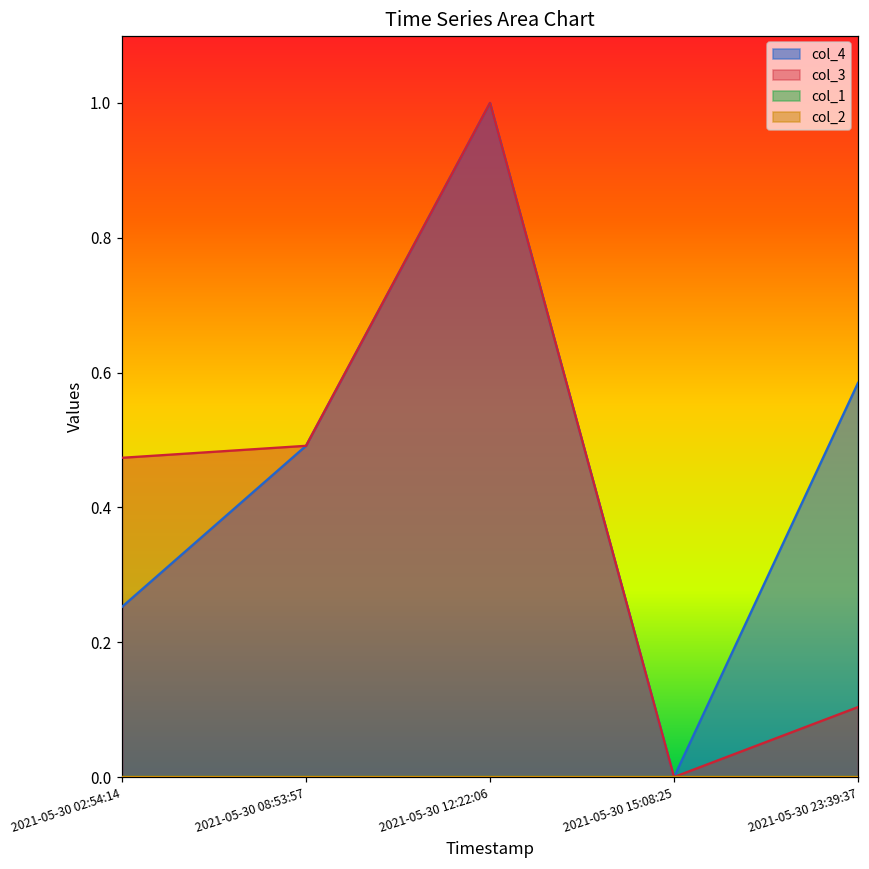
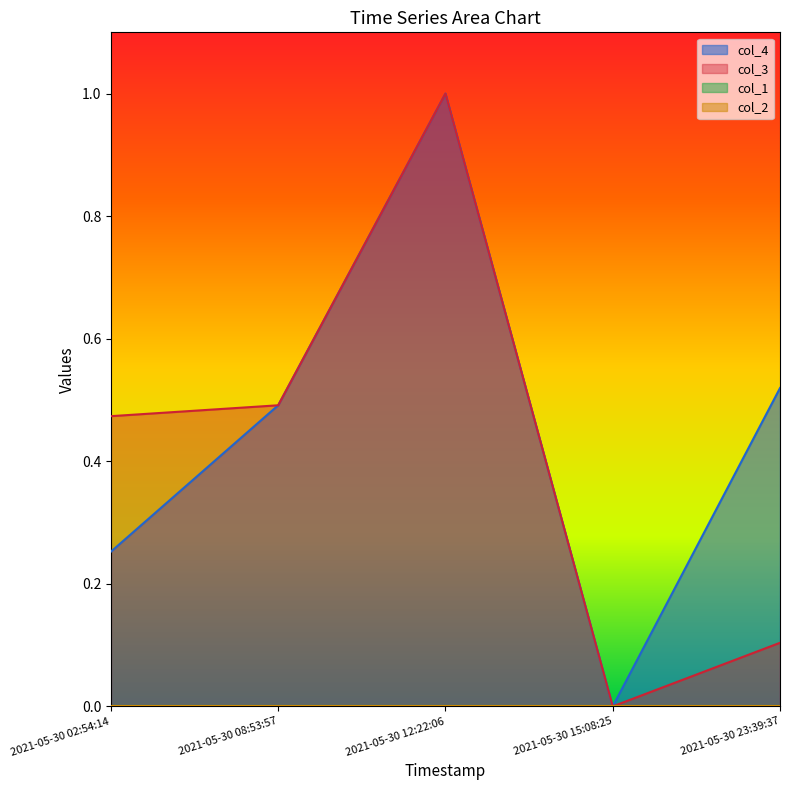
  {
    "col_4": {
      "2021-05-30 02:54:14": 0.25,
-     "2021-05-30 23:39:37": 0.58
+     "2021-05-30 23:39:37": 0.52
    },
    "col_3": {
      "2021-05-30 02:54:14": 0.47,
      "2021-05-30 23:39:37": 0.10
    },
    "col_2": {
      "2021-05-30 02:54:14": 0.00,
      "2021-05-30 08:53:57": 0.00,
      "2021-05-30 12:22:06": 0.00,
      "2021-05-30 23:39:37": 0.00
    }
  }
